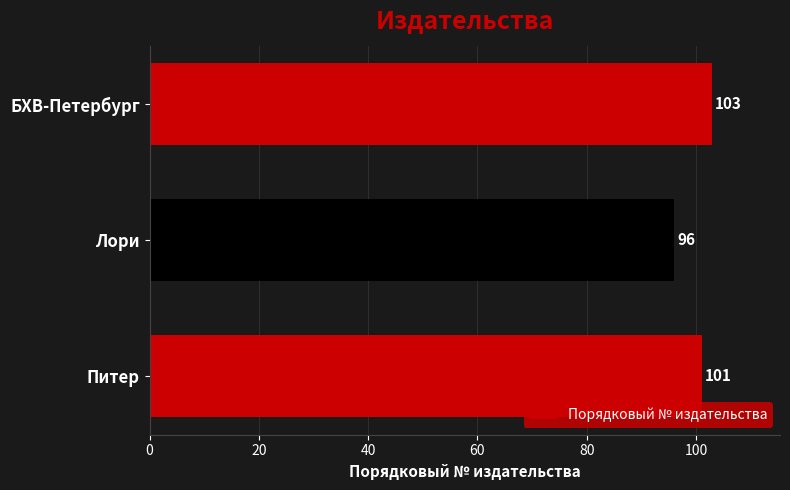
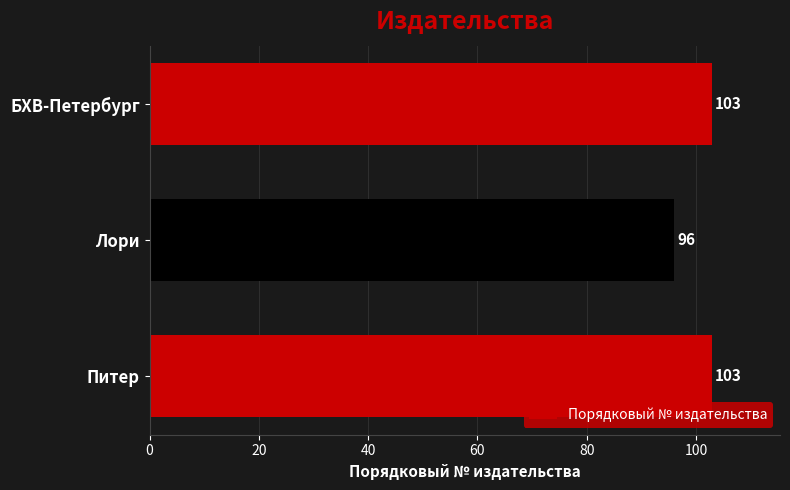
  {
    "БХВ-Петербург": 103,
    "Лори": 96,
-   "Питер": 101
+   "Питер": 103
  }
